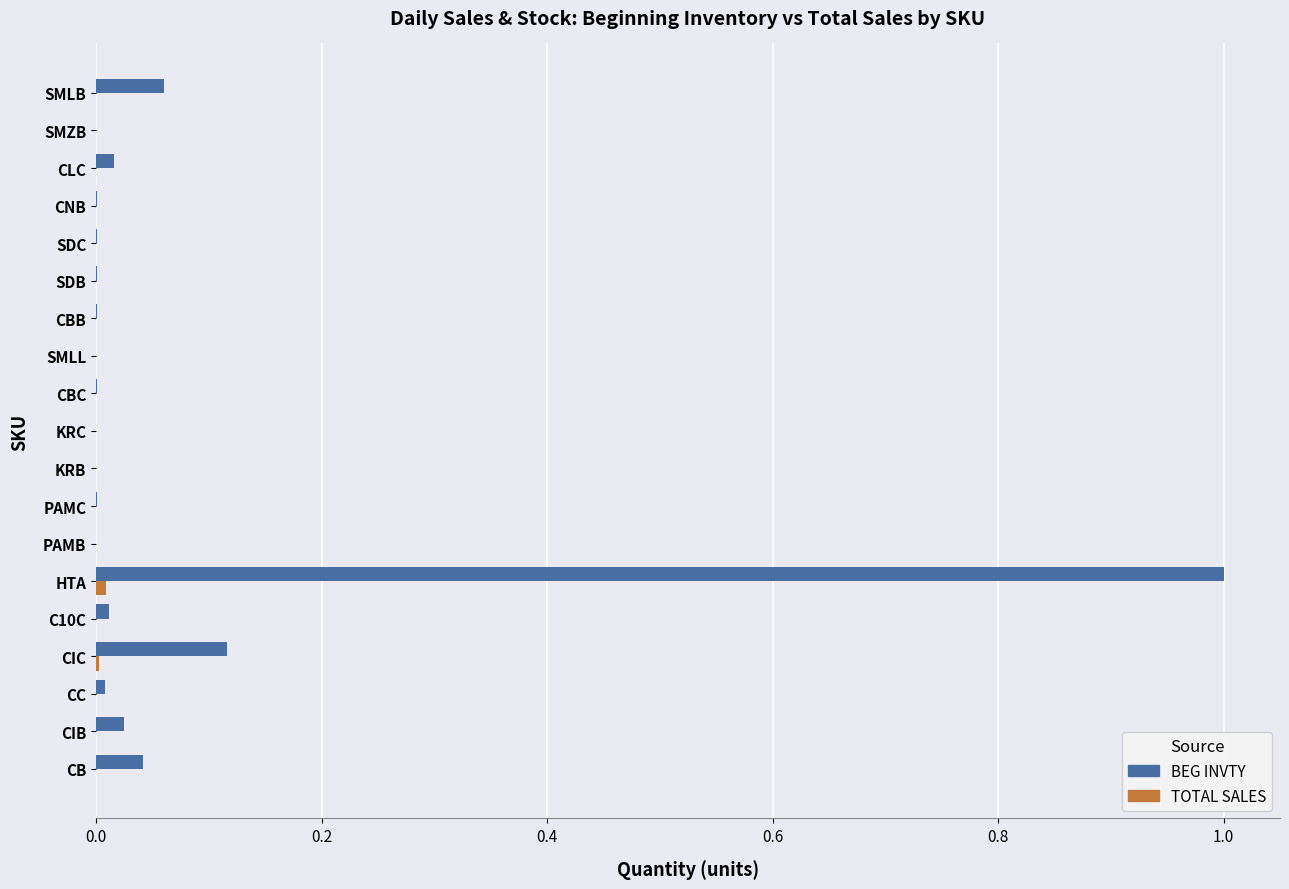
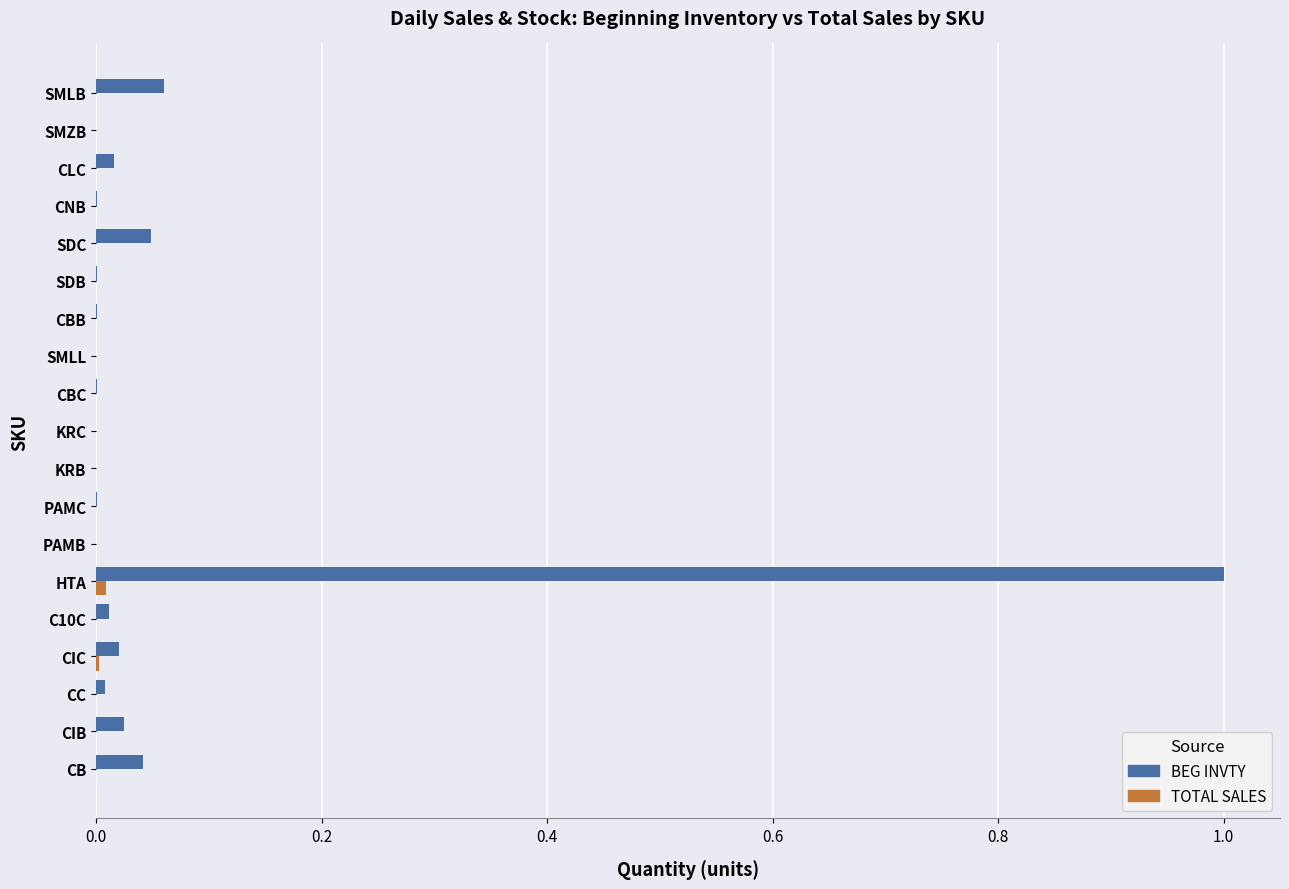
  {
    "BEG INVTY": {
      "SMLB": 0.061,
      "SMZB": 0.000,
      "CLC": 0.016,
-     "SDC": 0.001,
+     "SDC": 0.049,
      "SMLL": 0.000,
      "KRB": 0.000,
      "HTA": 1.000,
      "C10C": 0.011,
-     "CIC": 0.116,
+     "CIC": 0.021,
      "CC": 0.008,
      "CIB": 0.025,
      "CB": 0.042
    },
    "TOTAL SALES": {
      "SMLB": 0.000,
      "SMZB": 0.000,
      "CLC": 0.000,
      "CNB": 0.000,
      "SDC": 0.000,
      "SDB": 0.000,
      "CBB": 0.000,
      "SMLL": 0.000,
      "CBC": 0.000,
      "KRC": 0.000,
      "KRB": 0.000,
      "PAMC": 0.000,
      "PAMB": 0.000,
      "HTA": 0.009,
      "C10C": 0.000,
      "CIC": 0.002,
      "CC": 0.000,
      "CIB": 0.000,
      "CB": 0.000
    }
  }
